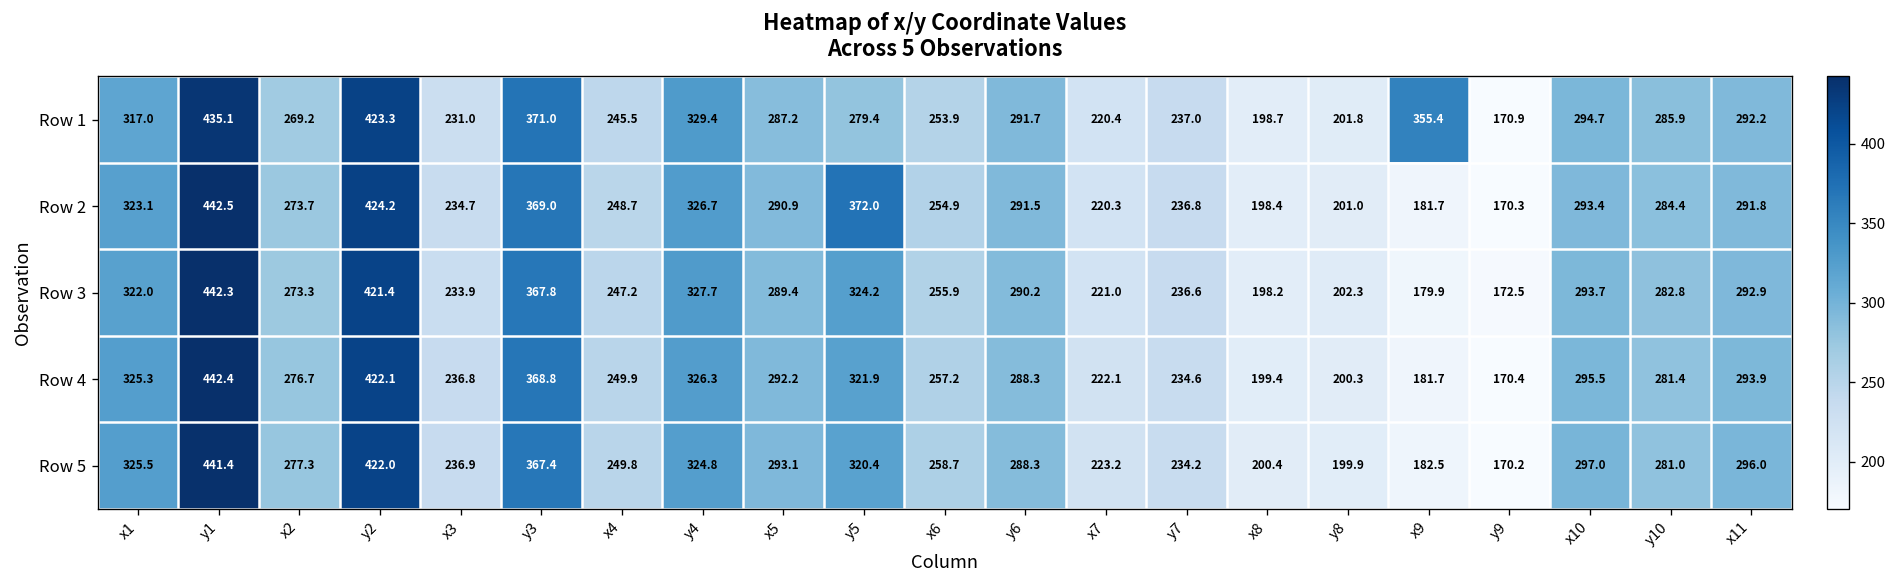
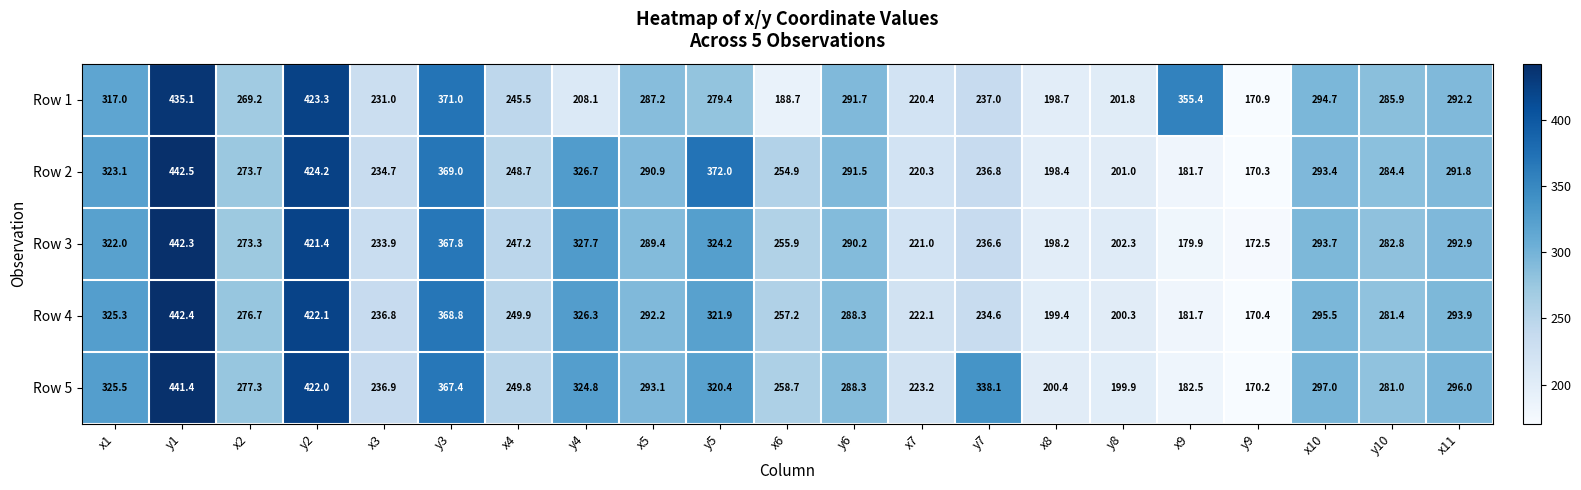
  {
    "Row 1": {
      "x1": 317.0,
      "y1": 435.1,
      "x2": 269.2,
      "y2": 423.3,
      "x3": 231.0,
      "y3": 371.0,
      "x4": 245.5,
-     "y4": 329.4,
+     "y4": 208.1,
      "x5": 287.2,
      "y5": 279.4,
-     "x6": 253.9,
+     "x6": 188.7,
      "y6": 291.7,
      "x7": 220.4,
      "y7": 237.0,
      "x8": 198.7,
      "y8": 201.8,
      "x9": 355.4,
      "y9": 170.9,
      "x10": 294.7,
      "y10": 285.9,
      "x11": 292.2
    },
    "Row 2": {
      "x1": 323.1,
      "y1": 442.5,
      "x2": 273.7,
      "y2": 424.2,
      "x3": 234.7,
      "y3": 369.0,
      "x4": 248.7,
      "y4": 326.7,
      "x5": 290.9,
      "y5": 372.0,
      "x6": 254.9,
      "y6": 291.5,
      "x7": 220.3,
      "y7": 236.8,
      "x8": 198.4,
      "y8": 201.0,
      "x9": 181.7,
      "y9": 170.3,
      "x10": 293.4,
      "y10": 284.4,
      "x11": 291.8
    },
    "Row 3": {
      "x1": 322.0,
      "y1": 442.3,
      "x2": 273.3,
      "y2": 421.4,
      "x3": 233.9,
      "y3": 367.8,
      "x4": 247.2,
      "y4": 327.7,
      "x5": 289.4,
      "y5": 324.2,
      "x6": 255.9,
      "y6": 290.2,
      "x7": 221.0,
      "y7": 236.6,
      "x8": 198.2,
      "y8": 202.3,
      "x9": 179.9,
      "y9": 172.5,
      "x10": 293.7,
      "y10": 282.8,
      "x11": 292.9
    },
    "Row 4": {
      "x1": 325.3,
      "y1": 442.4,
      "x2": 276.7,
      "y2": 422.1,
      "x3": 236.8,
      "y3": 368.8,
      "x4": 249.9,
      "y4": 326.3,
      "x5": 292.2,
      "y5": 321.9,
      "x6": 257.2,
      "y6": 288.3,
      "x7": 222.1,
      "y7": 234.6,
      "x8": 199.4,
      "y8": 200.3,
      "x9": 181.7,
      "y9": 170.4,
      "x10": 295.5,
      "y10": 281.4,
      "x11": 293.9
    },
    "Row 5": {
      "x1": 325.5,
      "y1": 441.4,
      "x2": 277.3,
      "y2": 422.0,
      "x3": 236.9,
      "y3": 367.4,
      "x4": 249.8,
      "y4": 324.8,
      "x5": 293.1,
      "y5": 320.4,
      "x6": 258.7,
      "y6": 288.3,
      "x7": 223.2,
-     "y7": 234.2,
+     "y7": 338.1,
      "x8": 200.4,
      "y8": 199.9,
      "x9": 182.5,
      "y9": 170.2,
      "x10": 297.0,
      "y10": 281.0,
      "x11": 296.0
    }
  }
